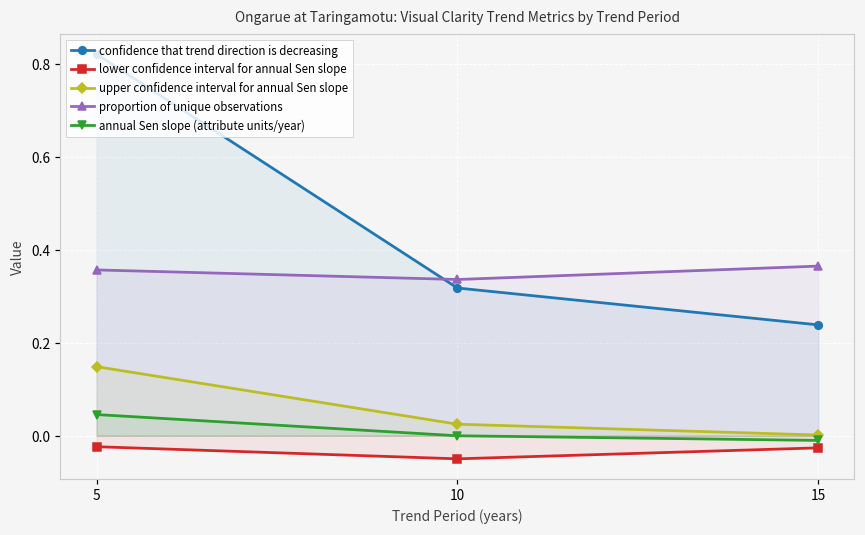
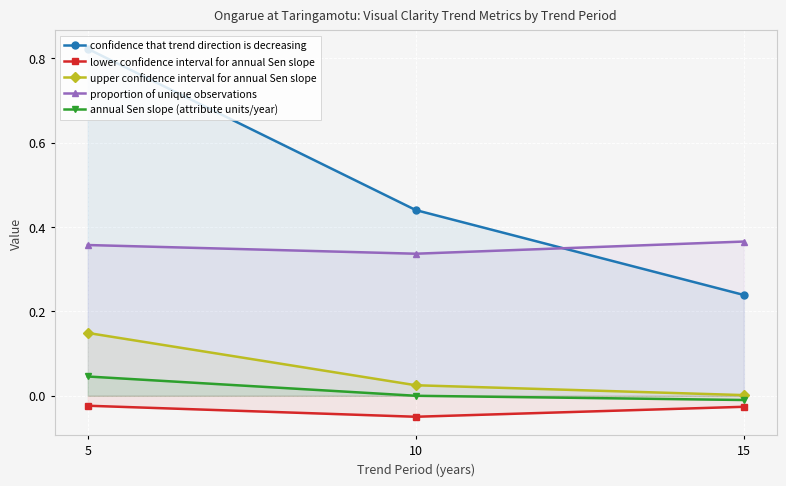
  {
    "confidence that trend direction is decreasing": {
-     "10": 0.32,
+     "10": 0.44,
      "15": 0.24
    },
    "upper confidence interval for annual Sen slope": {
      "5": 0.15,
      "10": 0.02
    },
    "proportion of unique observations": {
      "5": 0.36,
      "10": 0.34,
      "15": 0.37
    }
  }
